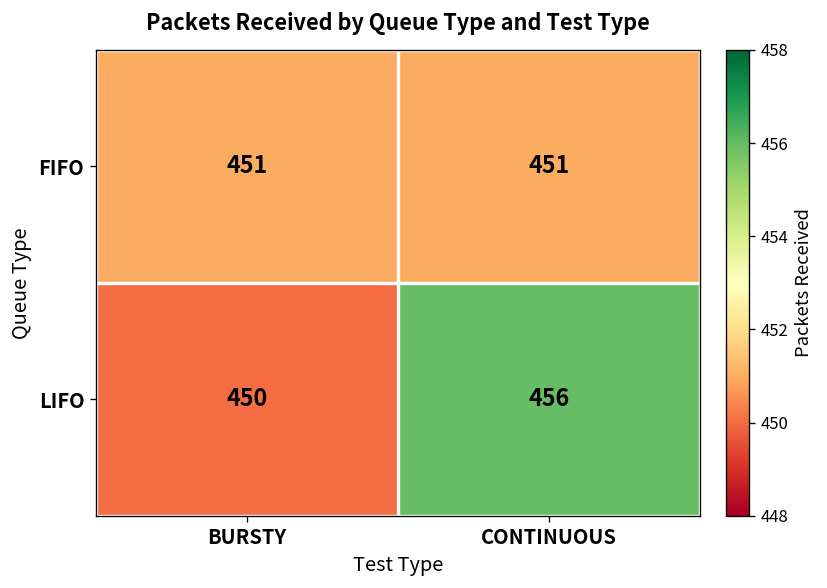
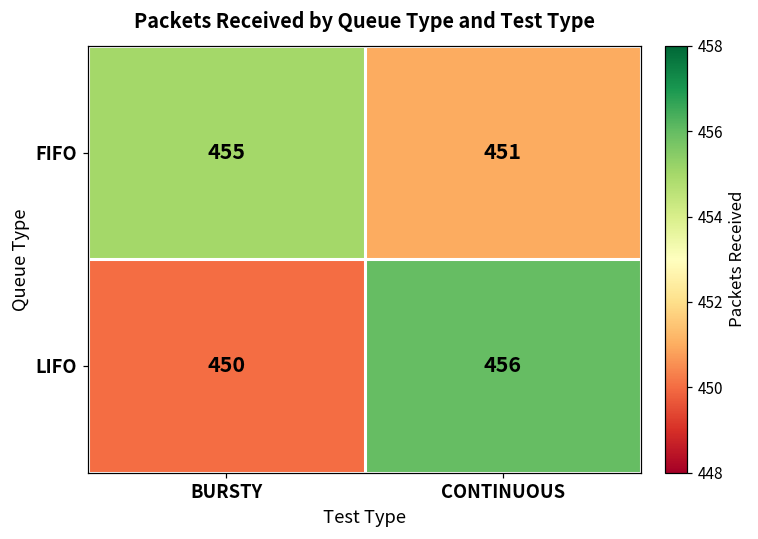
  {
    "FIFO": {
-     "BURSTY": 451,
+     "BURSTY": 455,
      "CONTINUOUS": 451
    },
    "LIFO": {
      "BURSTY": 450,
      "CONTINUOUS": 456
    }
  }
